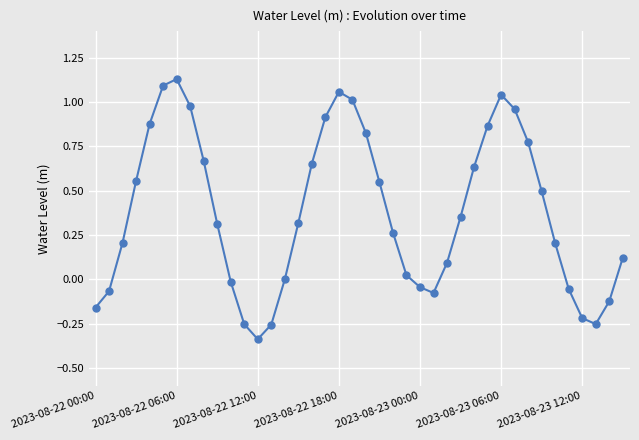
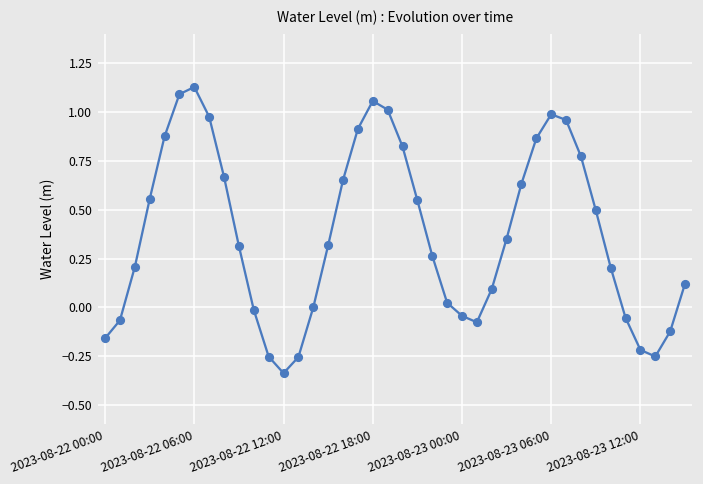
  {
    "2023-08-22 00:00": -0.16,
    "2023-08-22 06:00": 1.13,
    "2023-08-22 12:00": -0.34,
    "2023-08-22 18:00": 1.06,
    "2023-08-23 00:00": -0.04,
-   "2023-08-23 06:00": 1.04,
+   "2023-08-23 06:00": 0.99,
    "2023-08-23 12:00": -0.22
  }
